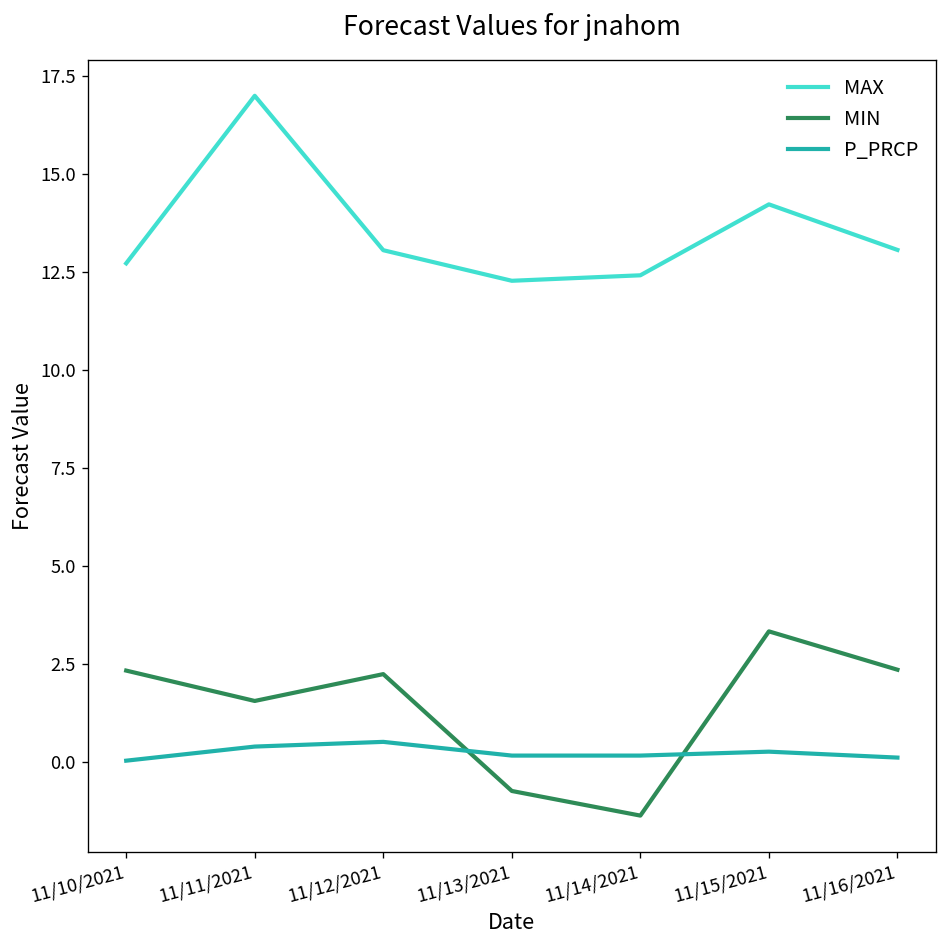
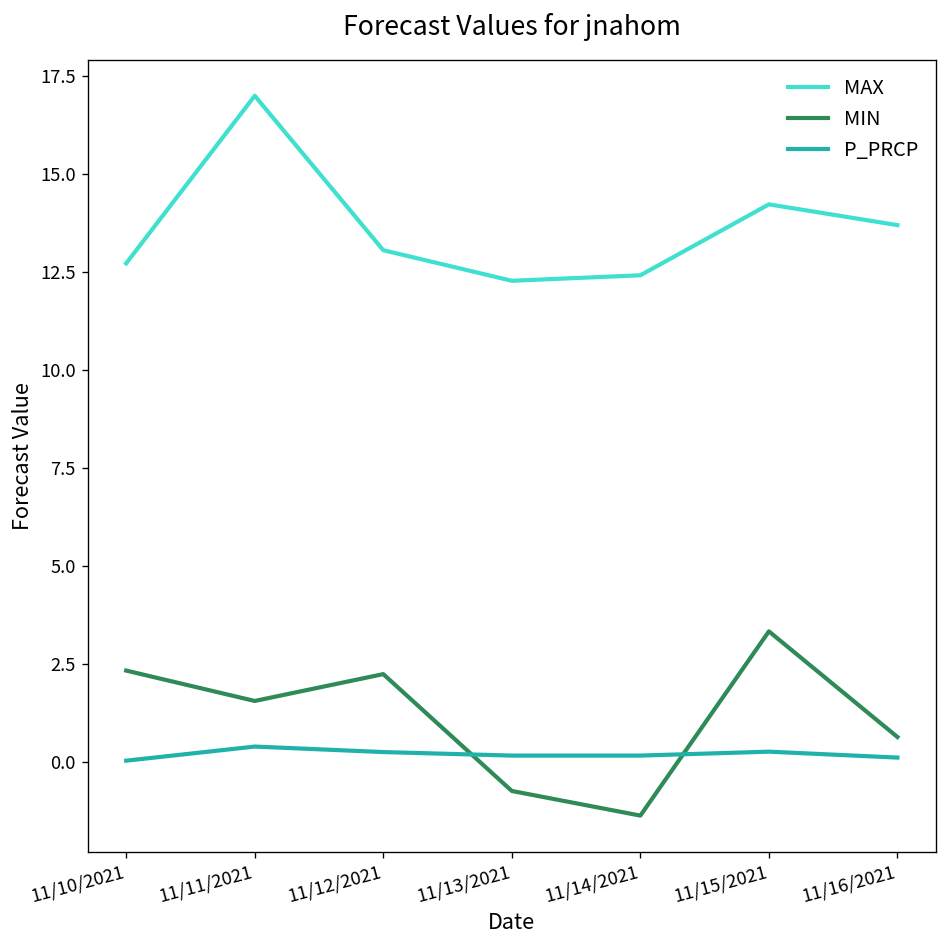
  {
    "MAX": {
      "11/10/2021": 12.7,
      "11/11/2021": 17.0,
      "11/12/2021": 13.1,
      "11/13/2021": 12.3,
      "11/14/2021": 12.4,
      "11/15/2021": 14.2,
-     "11/16/2021": 13.1
+     "11/16/2021": 13.7
    },
    "MIN": {
      "11/10/2021": 2.3,
      "11/11/2021": 1.6,
      "11/12/2021": 2.2,
      "11/13/2021": -0.7,
      "11/14/2021": -1.4,
      "11/15/2021": 3.3,
-     "11/16/2021": 2.4
+     "11/16/2021": 0.6
    },
    "P_PRCP": {
      "11/10/2021": 0.0,
      "11/11/2021": 0.4,
-     "11/12/2021": 0.5,
+     "11/12/2021": 0.3,
      "11/13/2021": 0.2,
      "11/14/2021": 0.2,
      "11/15/2021": 0.3,
      "11/16/2021": 0.1
    }
  }
